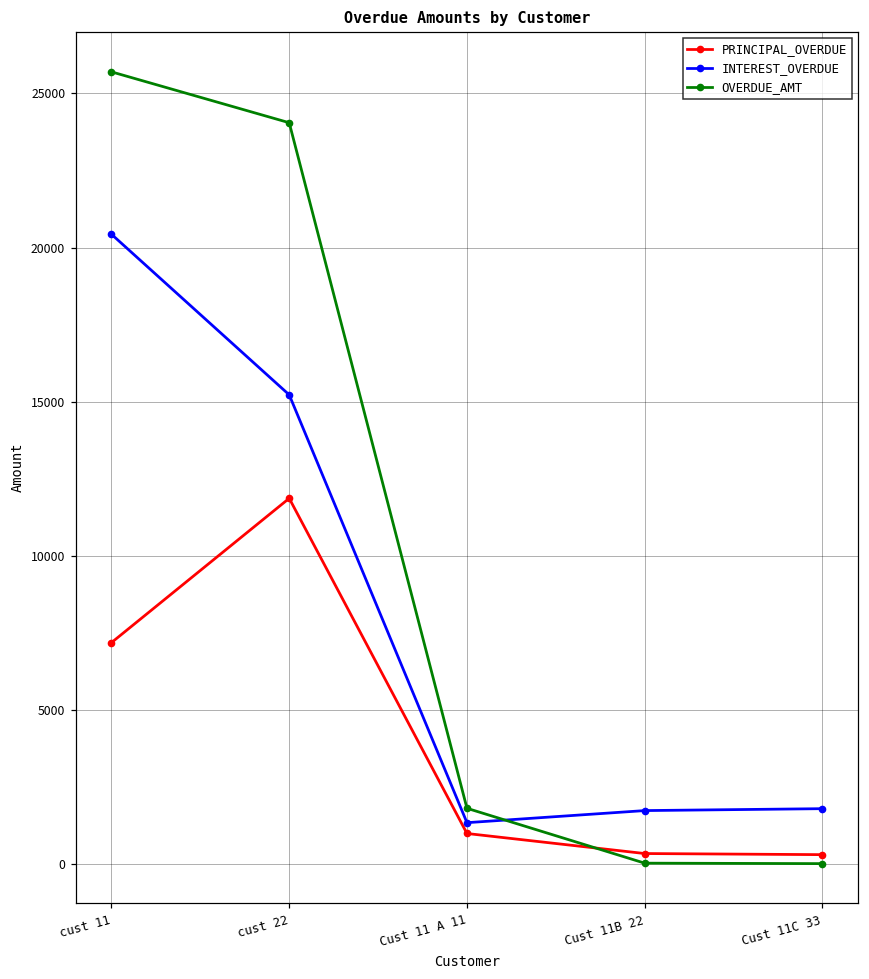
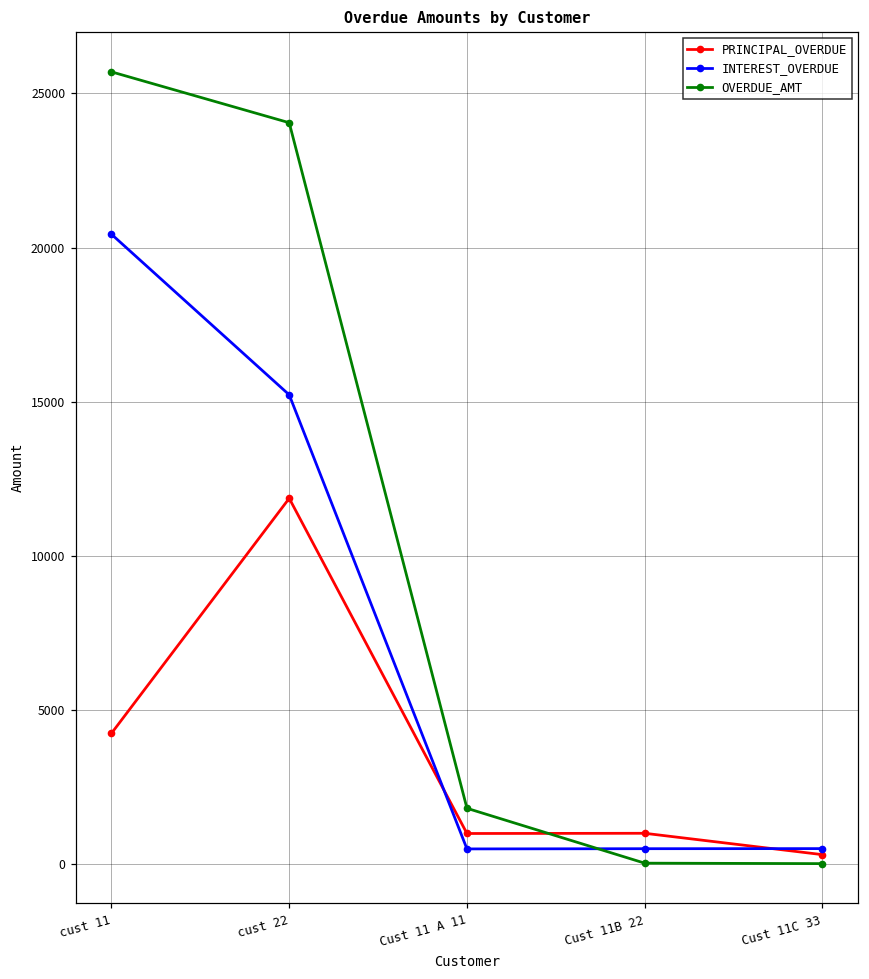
  {
    "PRINCIPAL_OVERDUE": {
-     "cust 11": 7200,
+     "cust 11": 4300,
      "cust 22": 11900,
      "Cust 11 A 11": 1000,
-     "Cust 11B 22": 400,
+     "Cust 11B 22": 1000,
      "Cust 11C 33": 300
    },
    "INTEREST_OVERDUE": {
      "cust 11": 20400,
      "cust 22": 15200,
-     "Cust 11 A 11": 1400,
-     "Cust 11B 22": 1700,
-     "Cust 11C 33": 1800
+     "Cust 11 A 11": 500,
+     "Cust 11B 22": 500,
+     "Cust 11C 33": 500
    },
    "OVERDUE_AMT": {
      "cust 11": 25700,
      "cust 22": 24100,
      "Cust 11 A 11": 1800,
      "Cust 11B 22": 0,
      "Cust 11C 33": 0
    }
  }
